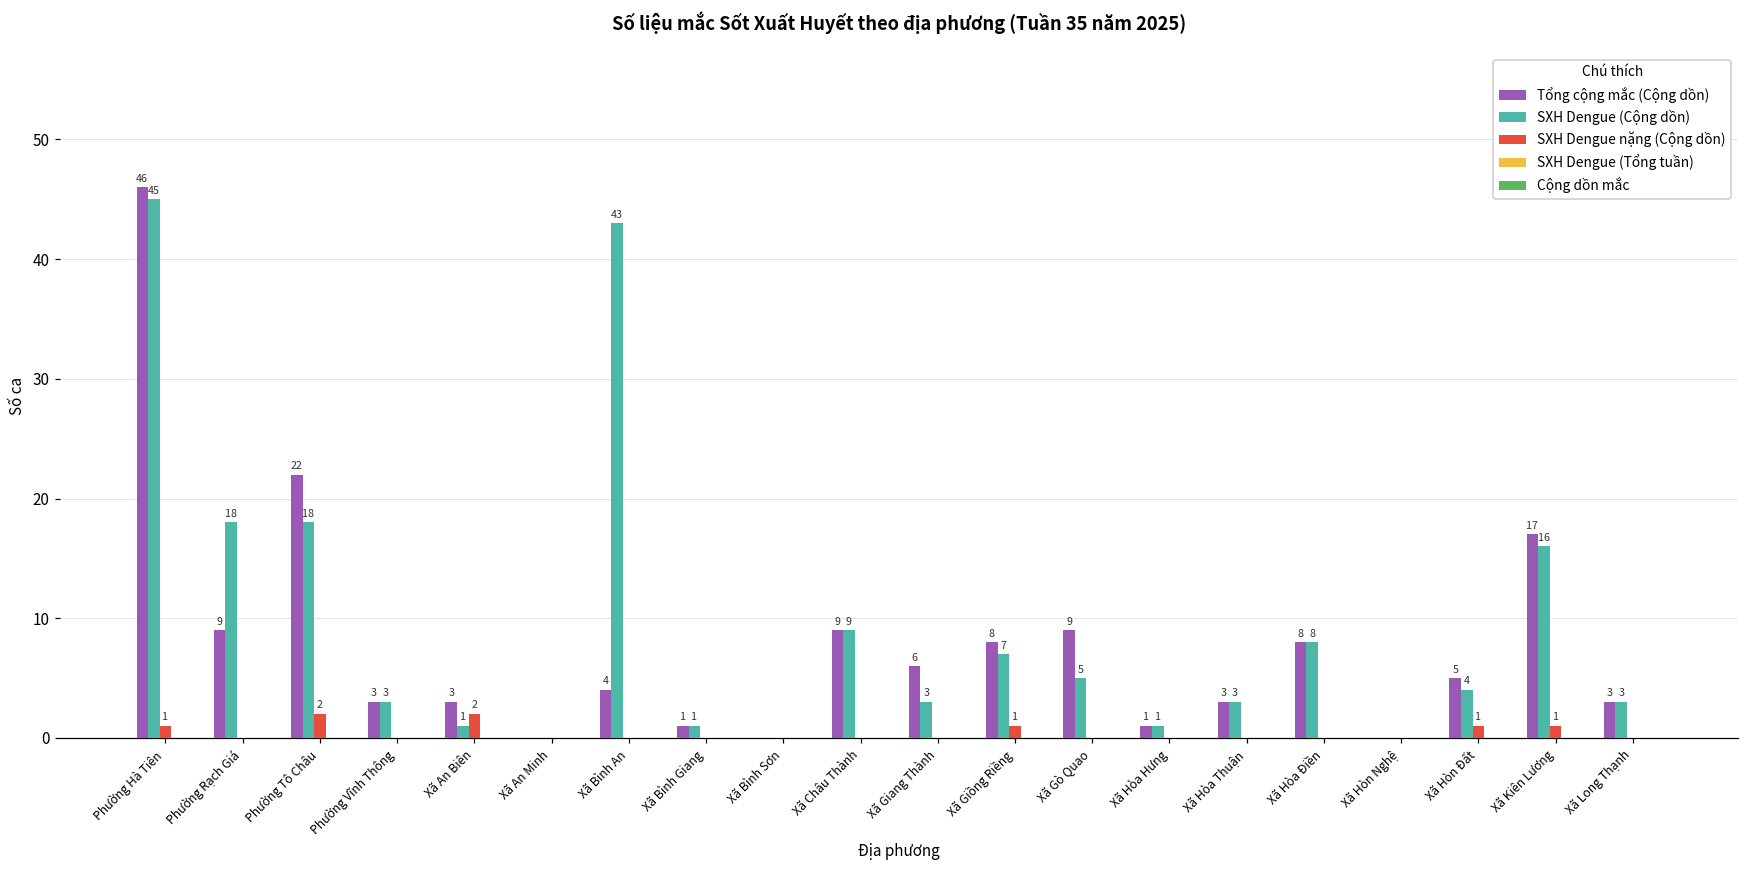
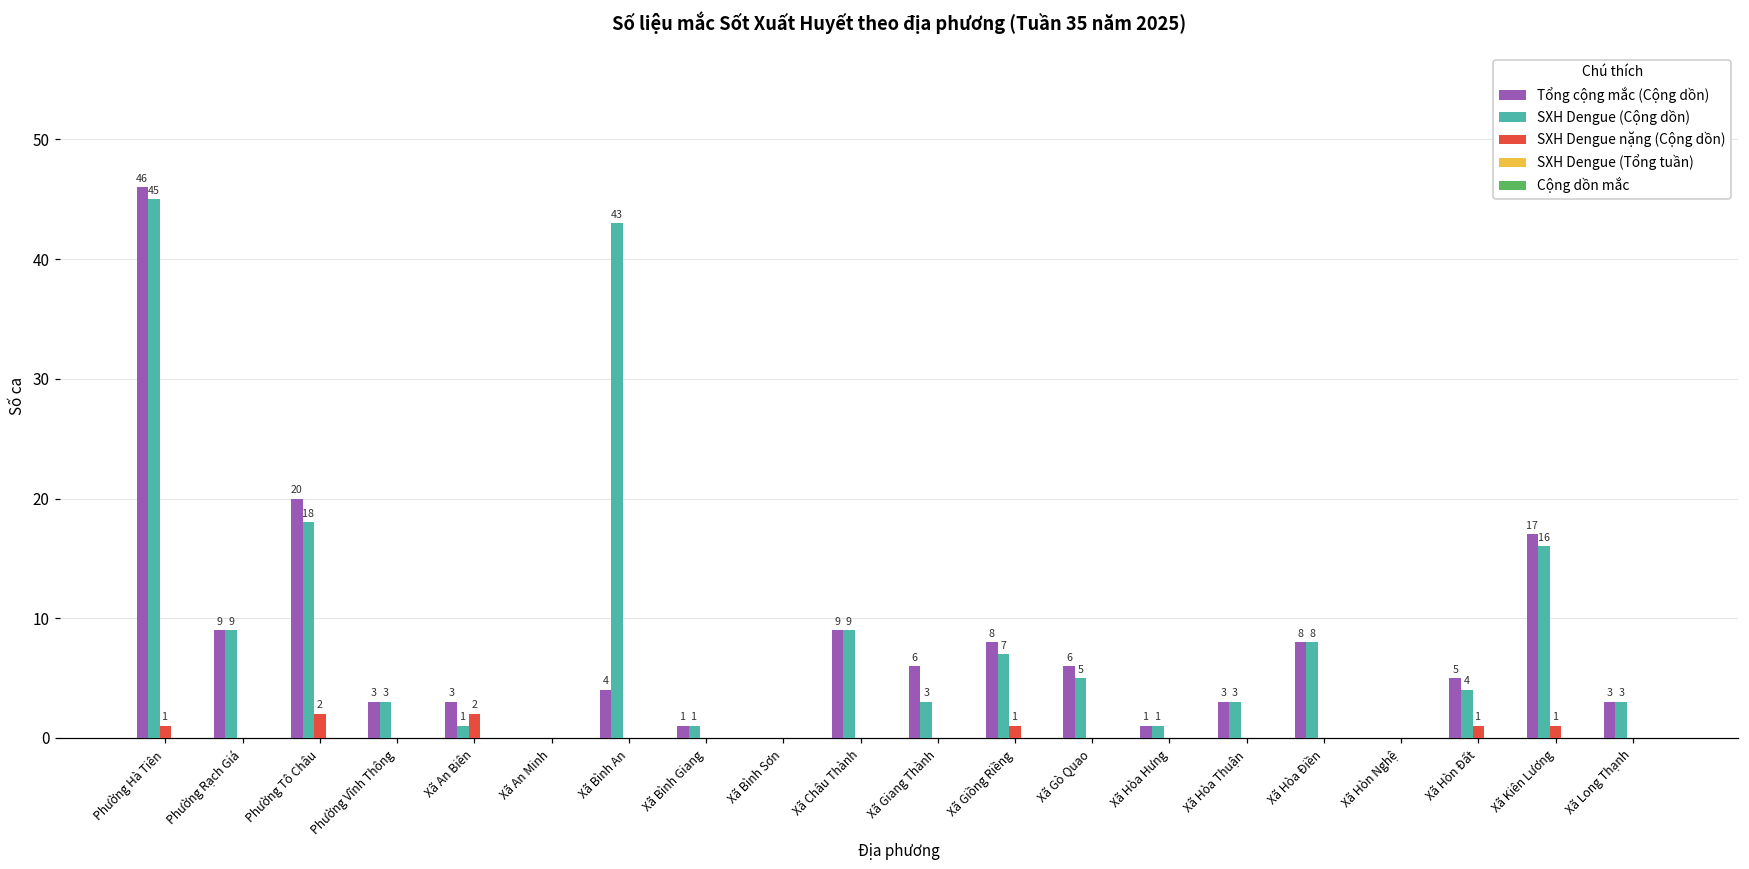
  {
    "Tổng cộng mắc (Cộng dồn)": {
      "Phường Hà Tiên": 46,
      "Phường Rạch Giá": 9,
-     "Phường Tô Châu": 22,
+     "Phường Tô Châu": 20,
      "Phường Vĩnh Thông": 3,
      "Xã An Biên": 3,
      "Xã Bình An": 4,
      "Xã Bình Giang": 1,
      "Xã Châu Thành": 9,
      "Xã Giang Thành": 6,
      "Xã Giồng Riềng": 8,
-     "Xã Gò Quao": 9,
+     "Xã Gò Quao": 6,
      "Xã Hòa Hưng": 1,
      "Xã Hòa Thuận": 3,
      "Xã Hòa Điền": 8,
      "Xã Hòn Đất": 5,
      "Xã Kiên Lương": 17,
      "Xã Long Thạnh": 3
    },
    "SXH Dengue (Cộng dồn)": {
      "Phường Hà Tiên": 45,
-     "Phường Rạch Giá": 18,
+     "Phường Rạch Giá": 9,
      "Phường Tô Châu": 18,
      "Phường Vĩnh Thông": 3,
      "Xã An Biên": 1,
      "Xã Bình An": 43,
      "Xã Bình Giang": 1,
      "Xã Châu Thành": 9,
      "Xã Giang Thành": 3,
      "Xã Giồng Riềng": 7,
      "Xã Gò Quao": 5,
      "Xã Hòa Hưng": 1,
      "Xã Hòa Thuận": 3,
      "Xã Hòa Điền": 8,
      "Xã Hòn Đất": 4,
      "Xã Kiên Lương": 16,
      "Xã Long Thạnh": 3
    },
    "SXH Dengue nặng (Cộng dồn)": {
      "Phường Hà Tiên": 1,
      "Phường Tô Châu": 2,
      "Xã An Biên": 2,
      "Xã Giồng Riềng": 1,
      "Xã Hòn Đất": 1,
      "Xã Kiên Lương": 1
    },
    "SXH Dengue (Tổng tuần)": {
      "Phường Hà Tiên": 0.0,
      "Phường Rạch Giá": 0.0,
      "Phường Tô Châu": 0.0,
      "Phường Vĩnh Thông": 0.0,
      "Xã An Biên": 0.0,
      "Xã An Minh": 0.0,
      "Xã Bình An": 0.0,
      "Xã Bình Giang": 0.0,
      "Xã Bình Sơn": 0.0,
      "Xã Châu Thành": 0.0,
      "Xã Giang Thành": 0.0,
      "Xã Giồng Riềng": 0.0,
      "Xã Gò Quao": 0.0,
      "Xã Hòa Hưng": 0.0,
      "Xã Hòa Thuận": 0.0,
      "Xã Hòa Điền": 0.0,
      "Xã Hòn Nghệ": 0.0,
      "Xã Hòn Đất": 0.0,
      "Xã Kiên Lương": 0.0,
      "Xã Long Thạnh": 0.0
    },
    "Cộng dồn mắc": {
      "Phường Hà Tiên": 0.0,
      "Phường Rạch Giá": 0.0,
      "Phường Tô Châu": 0.0,
      "Phường Vĩnh Thông": 0.0,
      "Xã An Biên": 0.0,
      "Xã An Minh": 0.0,
      "Xã Bình An": 0.0,
      "Xã Bình Giang": 0.0,
      "Xã Bình Sơn": 0.0,
      "Xã Châu Thành": 0.0,
      "Xã Giang Thành": 0.0,
      "Xã Giồng Riềng": 0.0,
      "Xã Gò Quao": 0.0,
      "Xã Hòa Hưng": 0.0,
      "Xã Hòa Thuận": 0.0,
      "Xã Hòa Điền": 0.0,
      "Xã Hòn Nghệ": 0.0,
      "Xã Hòn Đất": 0.0,
      "Xã Kiên Lương": 0.0,
      "Xã Long Thạnh": 0.0
    }
  }
